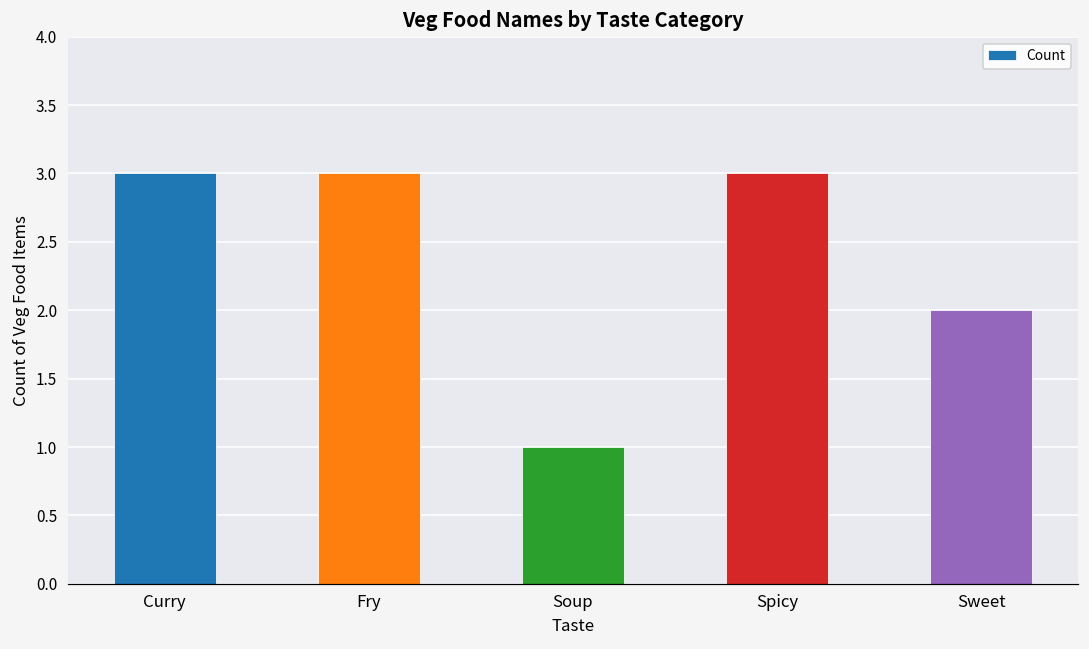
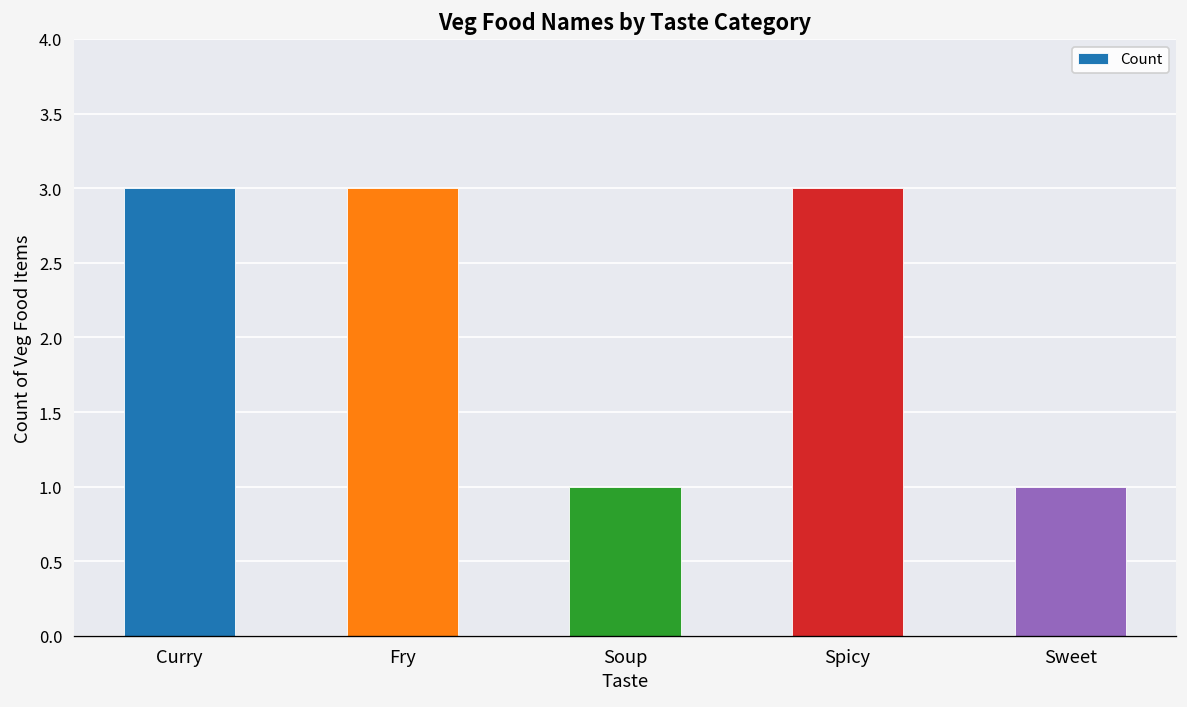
  {
    "Curry": 3,
    "Fry": 3,
    "Soup": 1,
    "Spicy": 3,
-   "Sweet": 2
+   "Sweet": 1
  }
